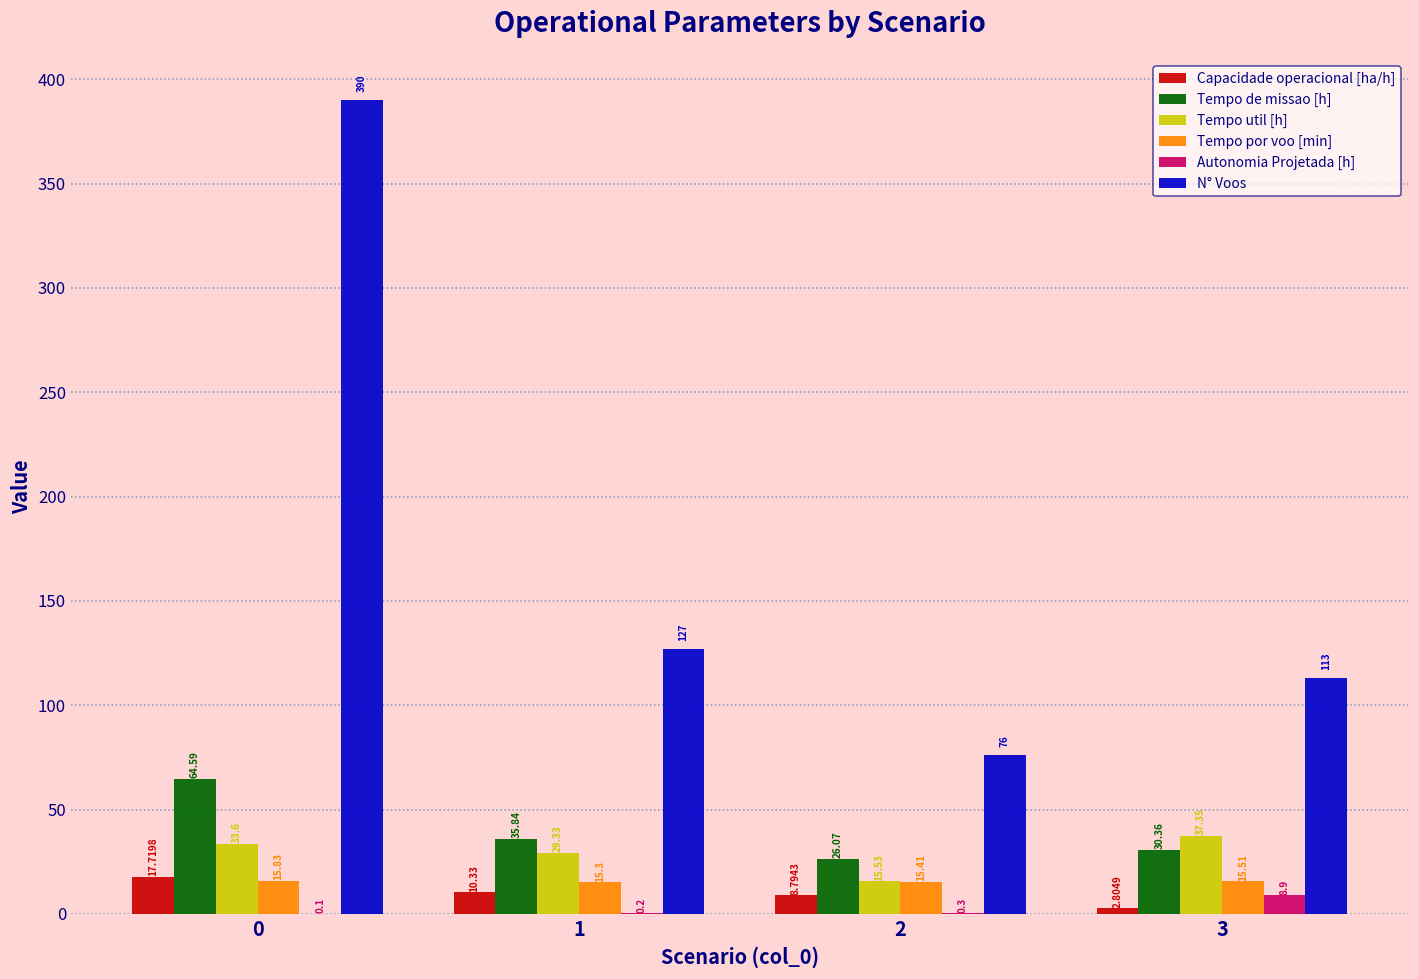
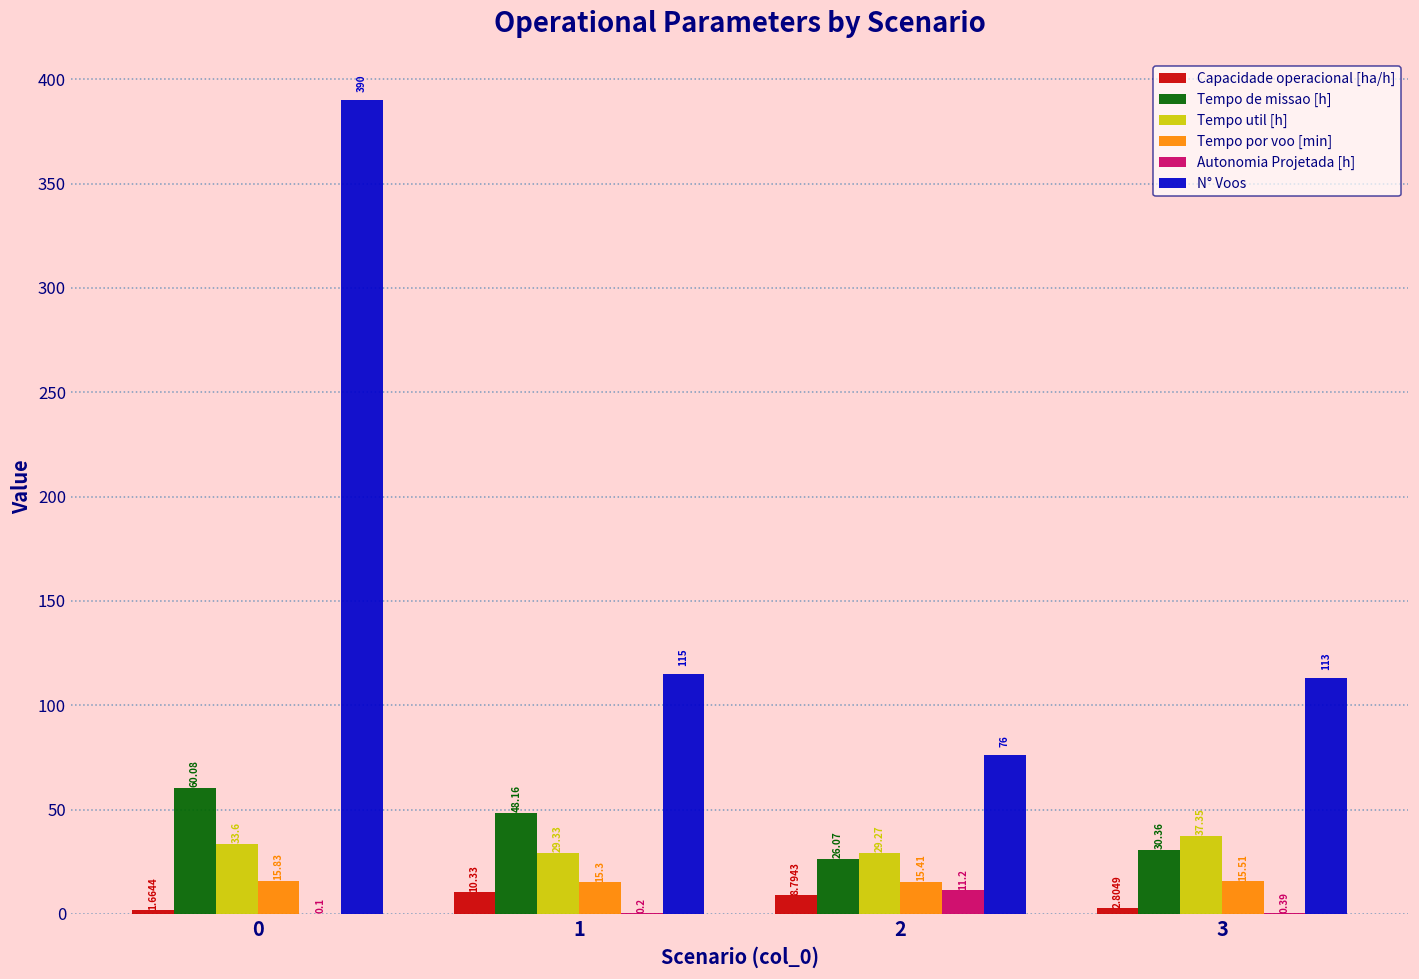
  {
    "Capacidade operacional [ha/h]": {
-     "0": 17.7198,
+     "0": 1.6644,
      "1": 10.33,
      "2": 8.7943,
      "3": 2.8049
    },
    "Tempo de missao [h]": {
-     "0": 64.59,
-     "1": 35.84,
+     "0": 60.08,
+     "1": 48.16,
      "2": 26.07,
      "3": 30.36
    },
    "Tempo util [h]": {
      "0": 33.6,
      "1": 29.33,
-     "2": 15.53,
+     "2": 29.27,
      "3": 37.35
    },
    "Tempo por voo [min]": {
      "0": 15.83,
      "1": 15.3,
      "2": 15.41,
      "3": 15.51
    },
    "Autonomia Projetada [h]": {
      "0": 0.1,
      "1": 0.2,
-     "2": 0.3,
-     "3": 8.9
+     "2": 11.2,
+     "3": 0.39
    },
    "N° Voos": {
      "0": 390,
-     "1": 127,
+     "1": 115,
      "2": 76,
      "3": 113
    }
  }
